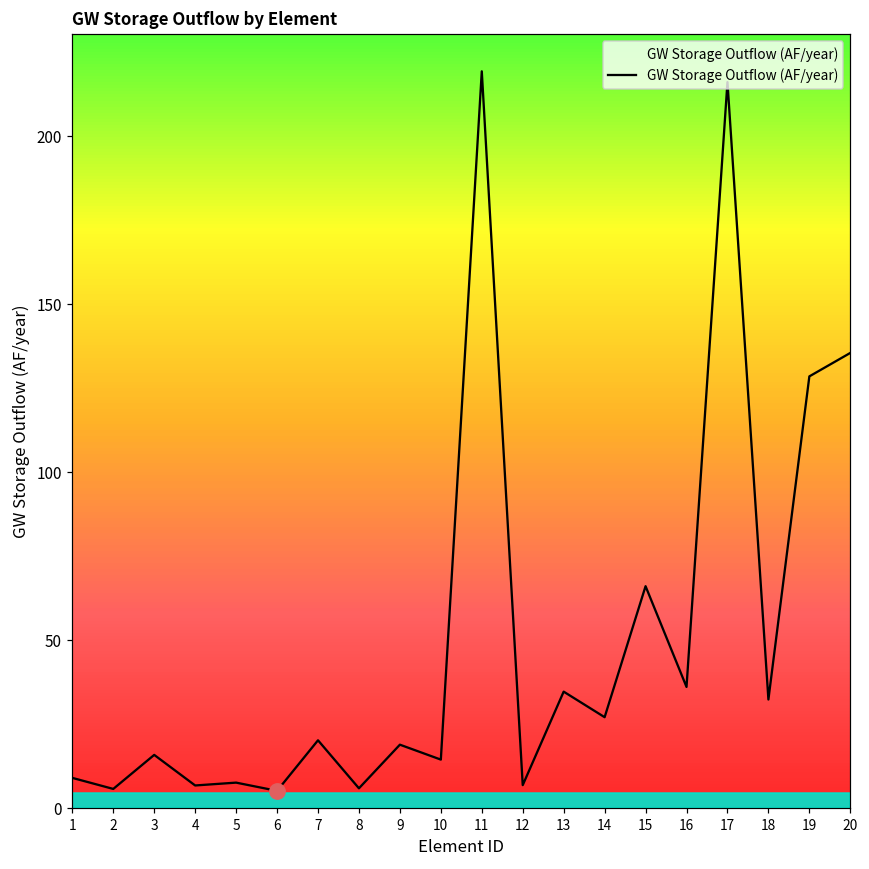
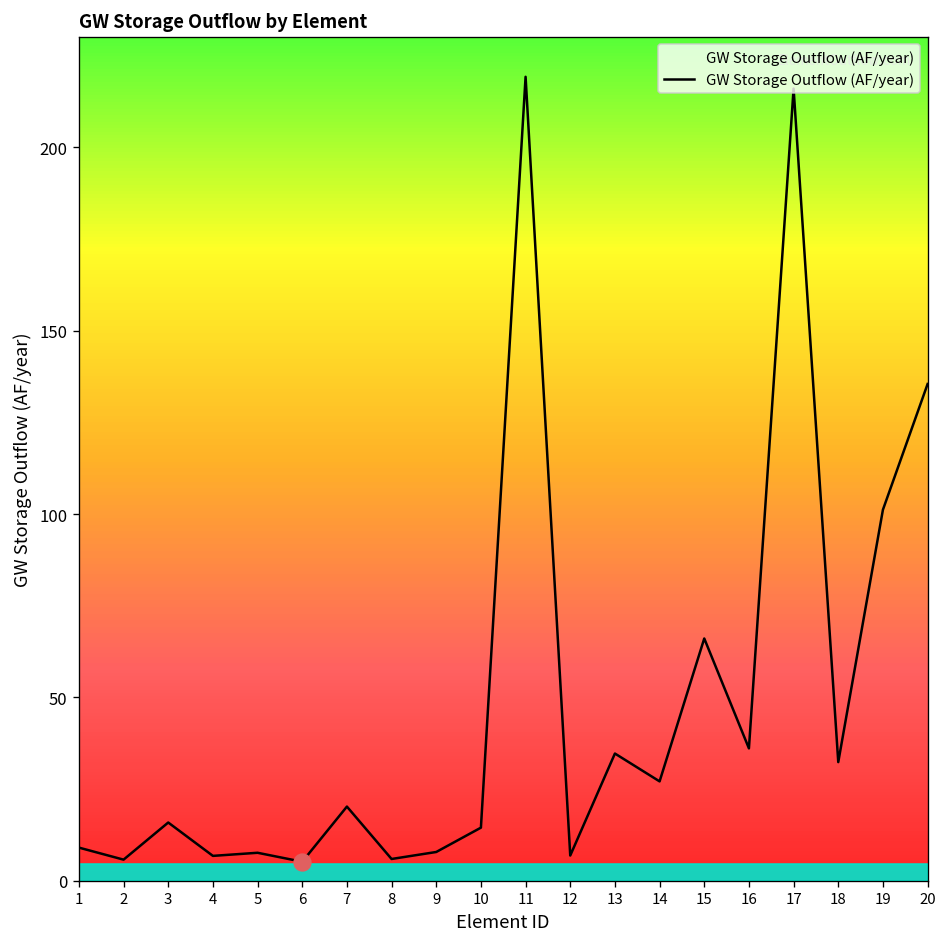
  {
    "GW Storage Outflow (AF/year)": {
      "1": 9,
      "2": 6,
      "3": 16,
      "4": 7,
      "5": 8,
      "7": 20,
      "8": 6,
-     "9": 19,
+     "9": 8,
      "10": 14,
      "11": 219,
      "12": 7,
      "13": 35,
      "14": 27,
      "15": 66,
      "16": 36,
      "18": 32,
-     "19": 128,
+     "19": 101,
      "20": 135
    }
  }
